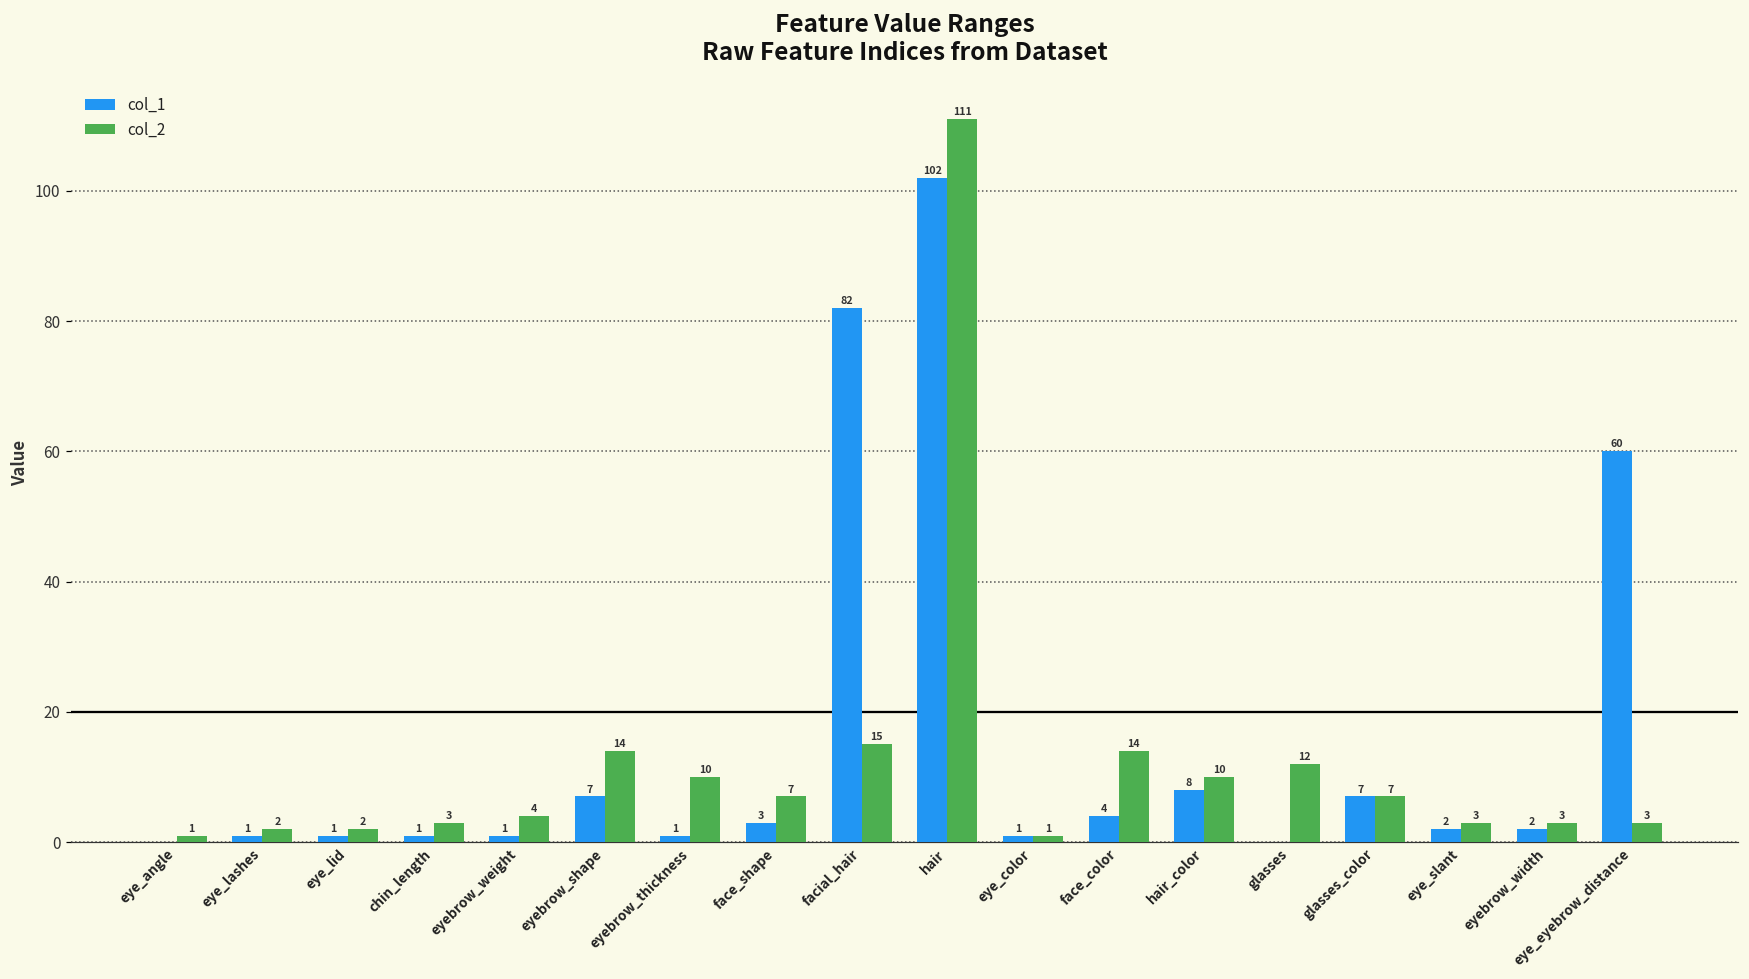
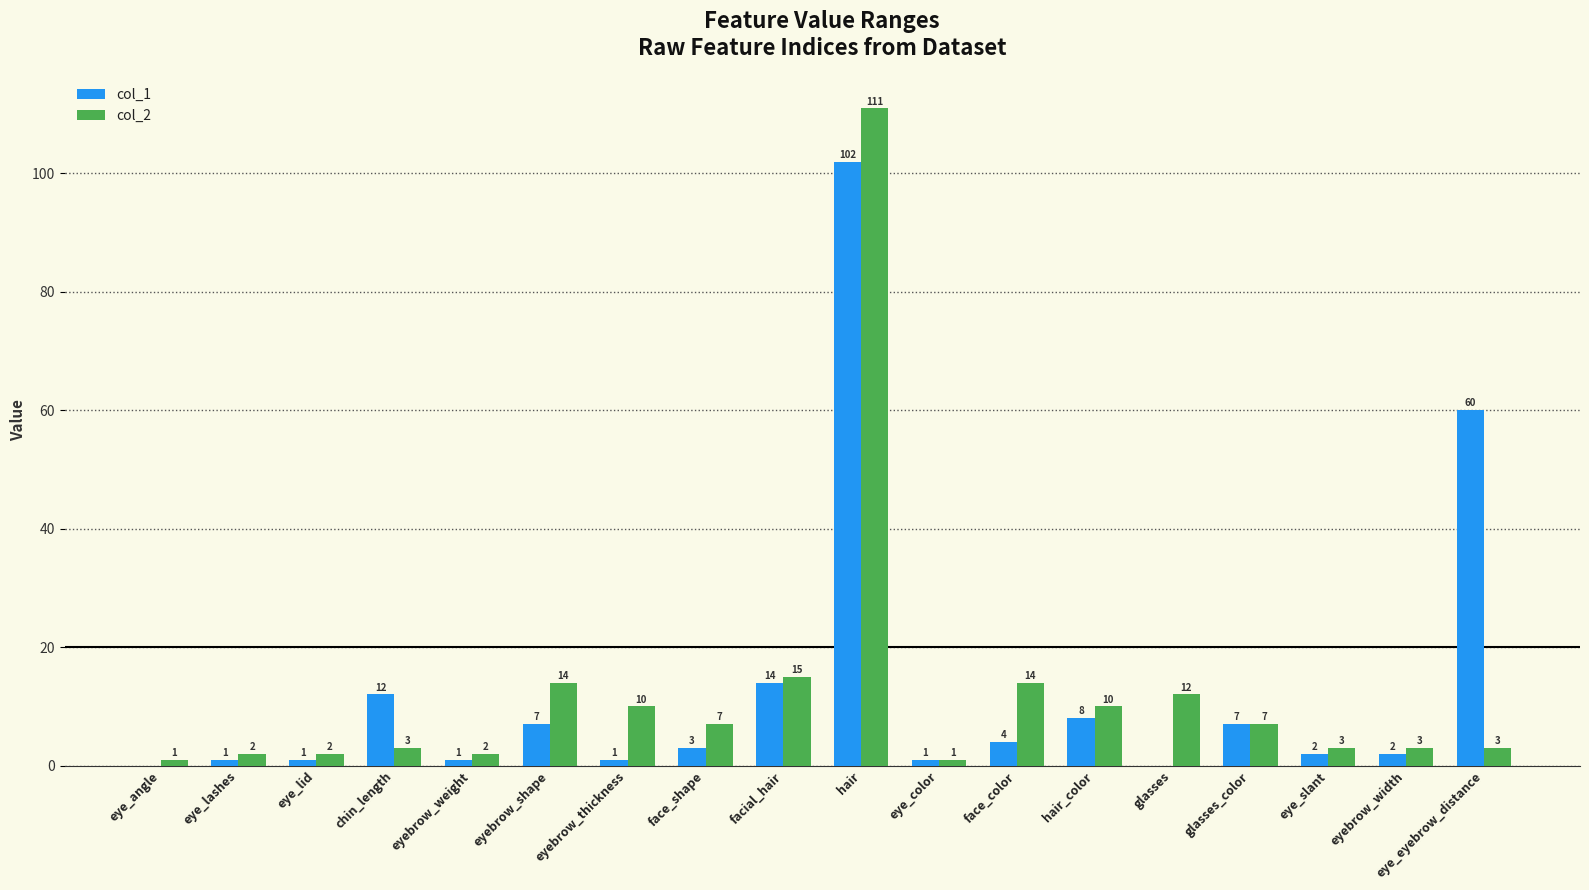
  {
    "col_1": {
      "eye_lashes": 1,
      "eye_lid": 1,
-     "chin_length": 1,
+     "chin_length": 12,
      "eyebrow_weight": 1,
      "eyebrow_shape": 7,
      "eyebrow_thickness": 1,
      "face_shape": 3,
-     "facial_hair": 82,
+     "facial_hair": 14,
      "hair": 102,
      "eye_color": 1,
      "face_color": 4,
      "hair_color": 8,
      "glasses_color": 7,
      "eye_slant": 2,
      "eyebrow_width": 2,
      "eye_eyebrow_distance": 60
    },
    "col_2": {
      "eye_angle": 1,
      "eye_lashes": 2,
      "eye_lid": 2,
      "chin_length": 3,
-     "eyebrow_weight": 4,
+     "eyebrow_weight": 2,
      "eyebrow_shape": 14,
      "eyebrow_thickness": 10,
      "face_shape": 7,
      "facial_hair": 15,
      "hair": 111,
      "eye_color": 1,
      "face_color": 14,
      "hair_color": 10,
      "glasses": 12,
      "glasses_color": 7,
      "eye_slant": 3,
      "eyebrow_width": 3,
      "eye_eyebrow_distance": 3
    }
  }
